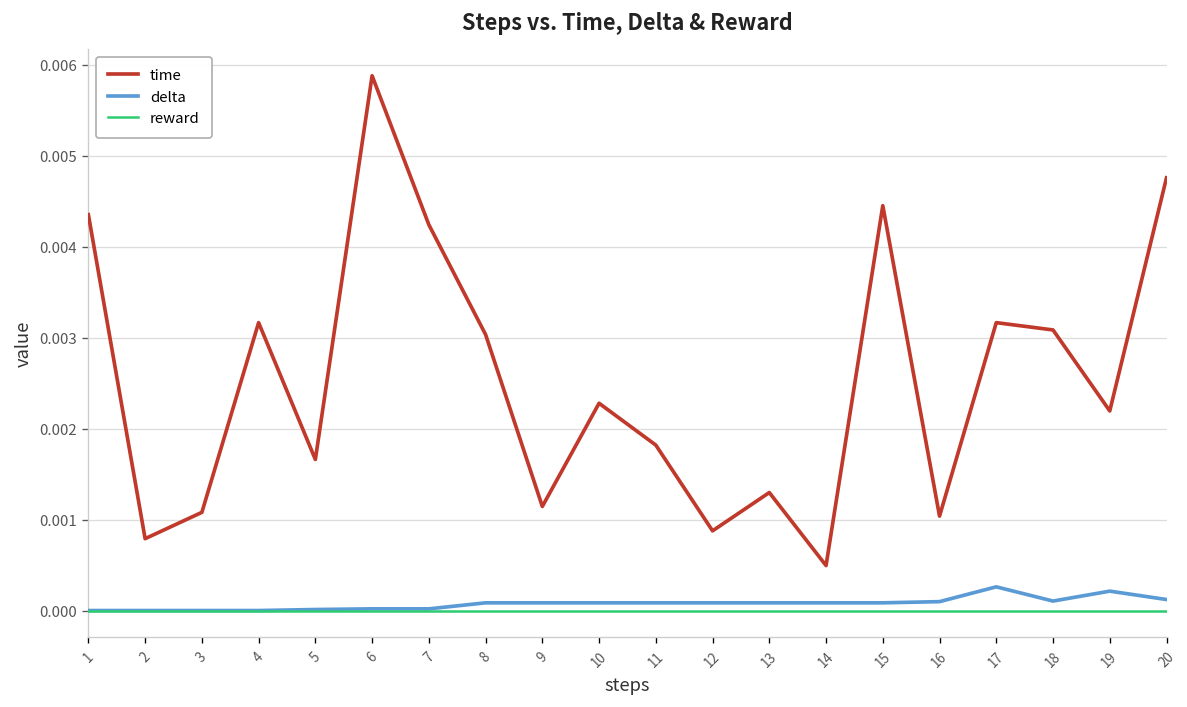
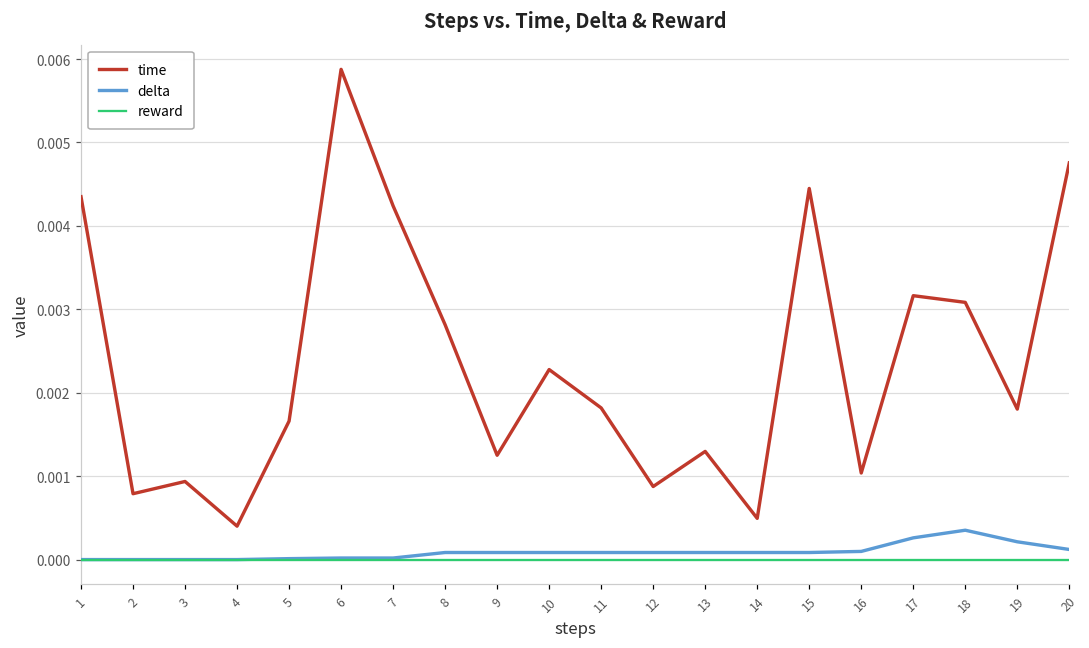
  {
    "time": {
      "1": 0.0044,
      "2": 0.0008,
-     "3": 0.0011,
-     "4": 0.0032,
+     "3": 0.0009,
+     "4": 0.0004,
      "5": 0.0017,
      "6": 0.0059,
      "7": 0.0042,
-     "8": 0.0030,
-     "9": 0.0011,
+     "8": 0.0028,
+     "9": 0.0013,
      "10": 0.0023,
      "11": 0.0018,
      "12": 0.0009,
      "13": 0.0013,
      "14": 0.0005,
      "15": 0.0044,
      "16": 0.0010,
      "17": 0.0032,
      "18": 0.0031,
-     "19": 0.0022,
+     "19": 0.0018,
      "20": 0.0048
    },
    "delta": {
      "8": 0.0001,
      "9": 0.0001,
      "10": 0.0001,
      "11": 0.0001,
      "12": 0.0001,
      "13": 0.0001,
      "14": 0.0001,
      "15": 0.0001,
      "16": 0.0001,
      "17": 0.0003,
-     "18": 0.0001,
+     "18": 0.0004,
      "19": 0.0002,
      "20": 0.0001
    },
    "reward": {
      "8": 0.0000,
      "9": 0.0000,
      "10": 0.0000,
      "11": 0.0000,
      "12": 0.0000,
      "13": 0.0000,
      "14": 0.0000,
      "15": 0.0000,
      "16": 0.0000,
      "17": 0.0000,
      "18": 0.0000,
      "19": 0.0000,
      "20": 0.0000
    }
  }
